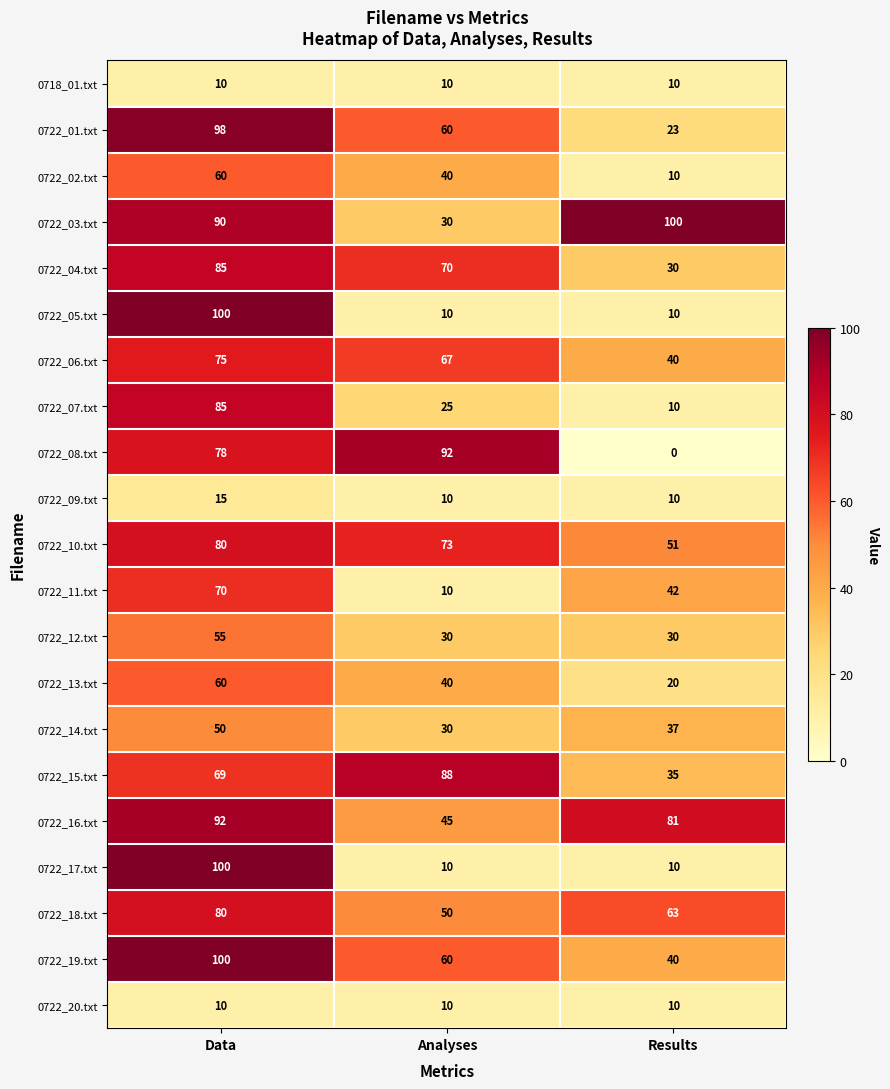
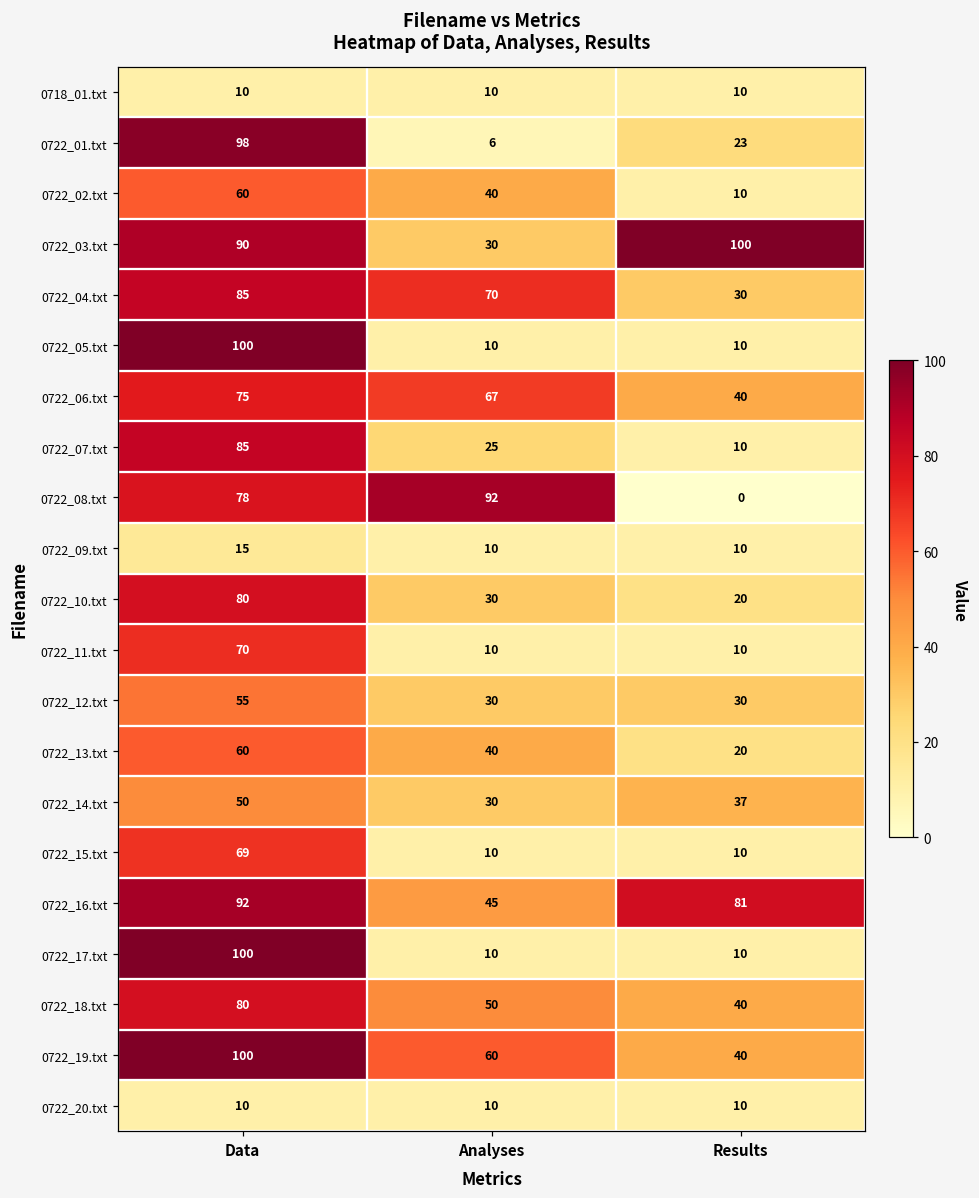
  {
    "0718_01.txt": {
      "Data": 10,
      "Analyses": 10,
      "Results": 10
    },
    "0722_01.txt": {
      "Data": 98,
-     "Analyses": 60,
+     "Analyses": 6,
      "Results": 23
    },
    "0722_02.txt": {
      "Data": 60,
      "Analyses": 40,
      "Results": 10
    },
    "0722_03.txt": {
      "Data": 90,
      "Analyses": 30,
      "Results": 100
    },
    "0722_04.txt": {
      "Data": 85,
      "Analyses": 70,
      "Results": 30
    },
    "0722_05.txt": {
      "Data": 100,
      "Analyses": 10,
      "Results": 10
    },
    "0722_06.txt": {
      "Data": 75,
      "Analyses": 67,
      "Results": 40
    },
    "0722_07.txt": {
      "Data": 85,
      "Analyses": 25,
      "Results": 10
    },
    "0722_08.txt": {
      "Data": 78,
      "Analyses": 92,
      "Results": 0
    },
    "0722_09.txt": {
      "Data": 15,
      "Analyses": 10,
      "Results": 10
    },
    "0722_10.txt": {
      "Data": 80,
-     "Analyses": 73,
-     "Results": 51
+     "Analyses": 30,
+     "Results": 20
    },
    "0722_11.txt": {
      "Data": 70,
      "Analyses": 10,
-     "Results": 42
+     "Results": 10
    },
    "0722_12.txt": {
      "Data": 55,
      "Analyses": 30,
      "Results": 30
    },
    "0722_13.txt": {
      "Data": 60,
      "Analyses": 40,
      "Results": 20
    },
    "0722_14.txt": {
      "Data": 50,
      "Analyses": 30,
      "Results": 37
    },
    "0722_15.txt": {
      "Data": 69,
-     "Analyses": 88,
-     "Results": 35
+     "Analyses": 10,
+     "Results": 10
    },
    "0722_16.txt": {
      "Data": 92,
      "Analyses": 45,
      "Results": 81
    },
    "0722_17.txt": {
      "Data": 100,
      "Analyses": 10,
      "Results": 10
    },
    "0722_18.txt": {
      "Data": 80,
      "Analyses": 50,
-     "Results": 63
+     "Results": 40
    },
    "0722_19.txt": {
      "Data": 100,
      "Analyses": 60,
      "Results": 40
    },
    "0722_20.txt": {
      "Data": 10,
      "Analyses": 10,
      "Results": 10
    }
  }
